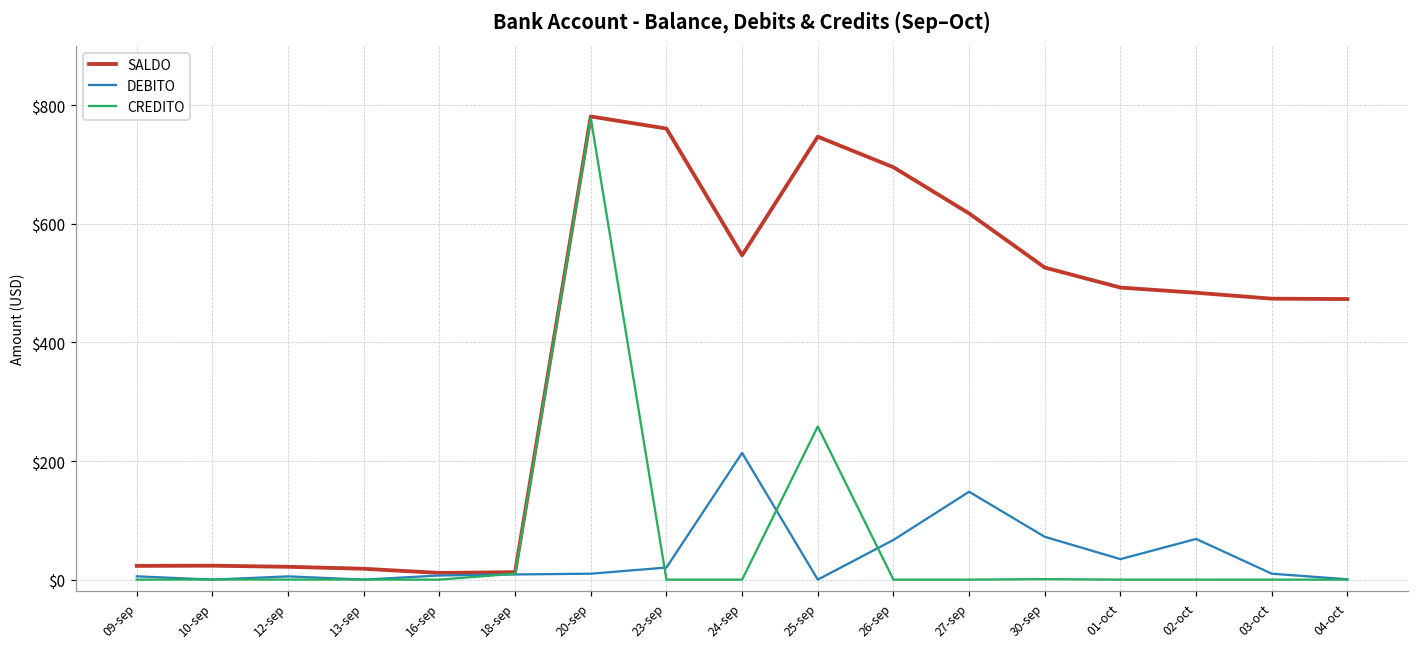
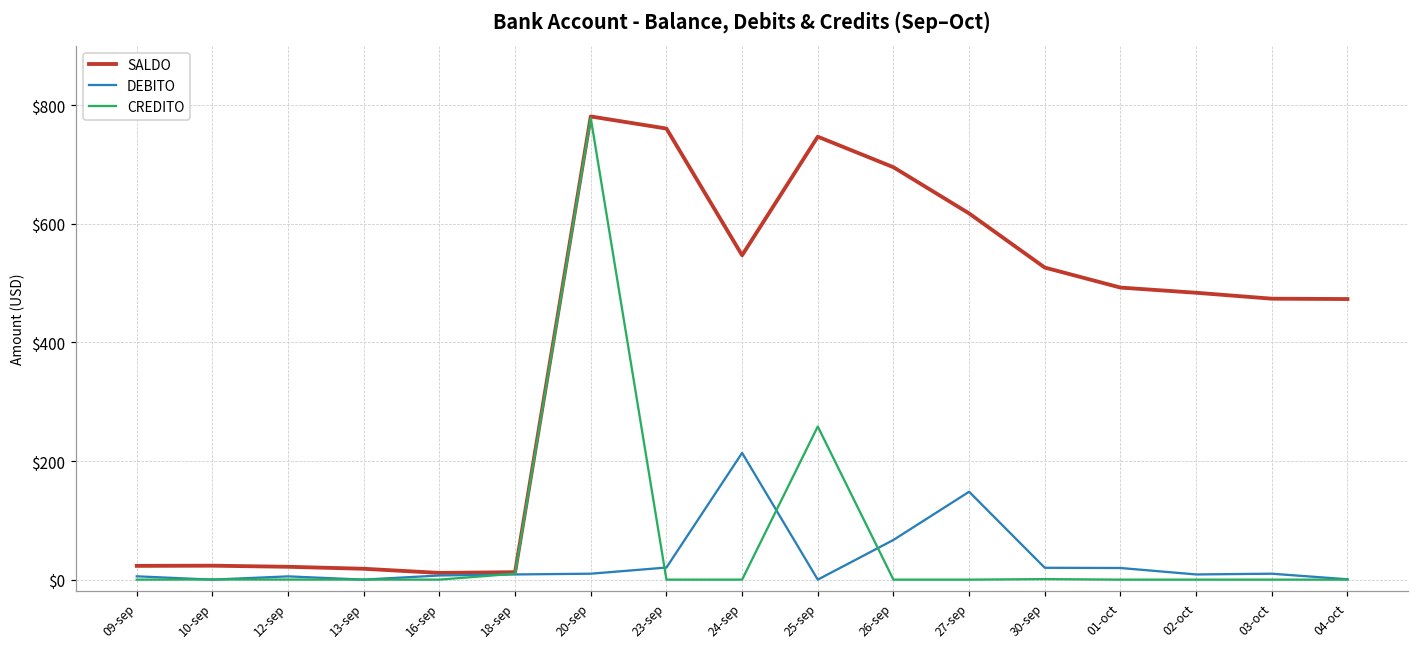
  {
    "SALDO": {
      "09-sep": "$20",
      "10-sep": "$20",
      "12-sep": "$20",
      "13-sep": "$20",
      "23-sep": "$760",
      "24-sep": "$550",
      "25-sep": "$750",
      "26-sep": "$700",
      "27-sep": "$620",
      "30-sep": "$530",
      "01-oct": "$490",
      "02-oct": "$480",
      "03-oct": "$470",
      "04-oct": "$470"
    },
    "DEBITO": {
      "09-sep": "$10",
      "12-sep": "$10",
      "20-sep": "$10",
      "23-sep": "$20",
      "24-sep": "$210",
      "25-sep": "$0",
      "26-sep": "$70",
      "27-sep": "$150",
-     "30-sep": "$70",
-     "01-oct": "$30",
-     "02-oct": "$70",
+     "30-sep": "$20",
+     "01-oct": "$20",
+     "02-oct": "$10",
      "03-oct": "$10"
    },
    "CREDITO": {
      "09-sep": "$0",
      "12-sep": "$0",
      "16-sep": "$0",
      "23-sep": "$0",
      "24-sep": "$0",
      "25-sep": "$260",
      "26-sep": "$0",
      "27-sep": "$0",
      "30-sep": "$0",
      "01-oct": "$0",
      "02-oct": "$0",
      "03-oct": "$0"
    }
  }
